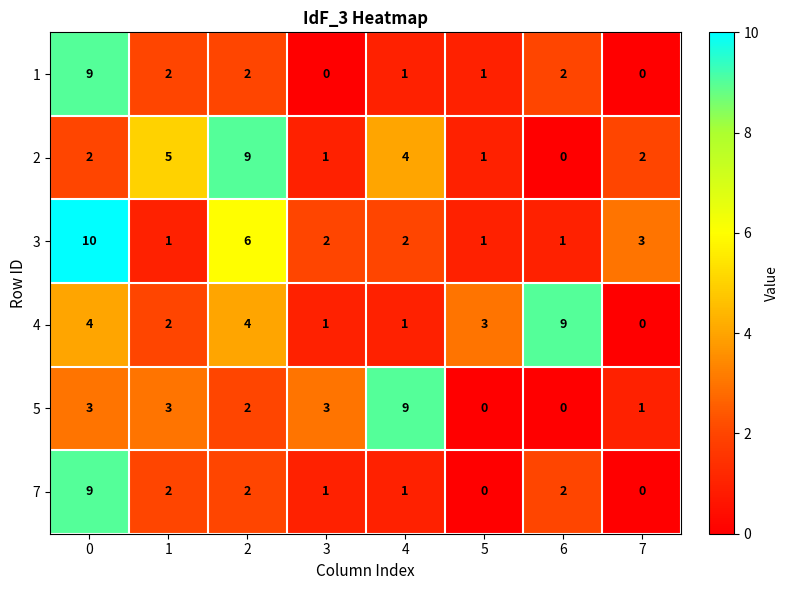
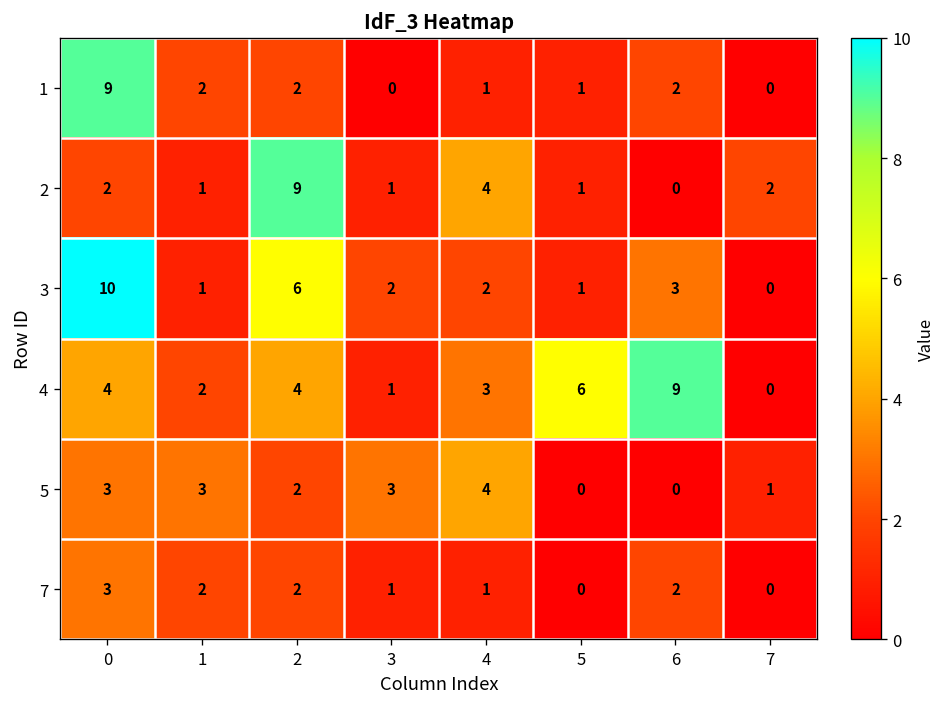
  {
    "1": {
      "0": 9,
      "1": 2,
      "2": 2,
      "3": 0,
      "4": 1,
      "5": 1,
      "6": 2,
      "7": 0
    },
    "2": {
      "0": 2,
-     "1": 5,
+     "1": 1,
      "2": 9,
      "3": 1,
      "4": 4,
      "5": 1,
      "6": 0,
      "7": 2
    },
    "3": {
      "0": 10,
      "1": 1,
      "2": 6,
      "3": 2,
      "4": 2,
      "5": 1,
-     "6": 1,
-     "7": 3
+     "6": 3,
+     "7": 0
    },
    "4": {
      "0": 4,
      "1": 2,
      "2": 4,
      "3": 1,
-     "4": 1,
-     "5": 3,
+     "4": 3,
+     "5": 6,
      "6": 9,
      "7": 0
    },
    "5": {
      "0": 3,
      "1": 3,
      "2": 2,
      "3": 3,
-     "4": 9,
+     "4": 4,
      "5": 0,
      "6": 0,
      "7": 1
    },
    "7": {
-     "0": 9,
+     "0": 3,
      "1": 2,
      "2": 2,
      "3": 1,
      "4": 1,
      "5": 0,
      "6": 2,
      "7": 0
    }
  }
